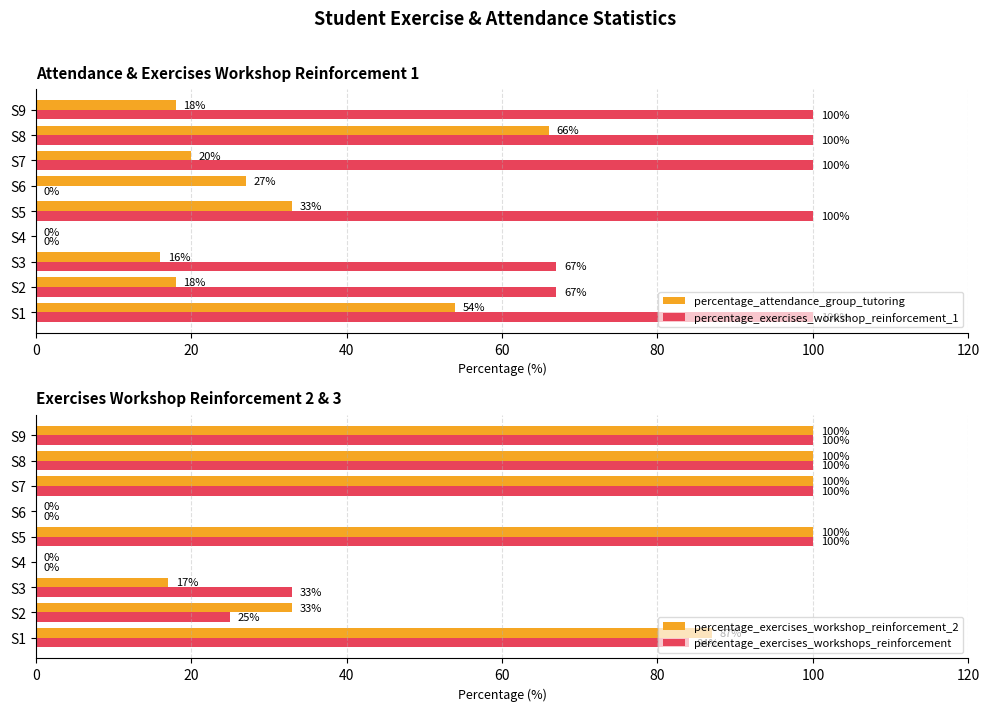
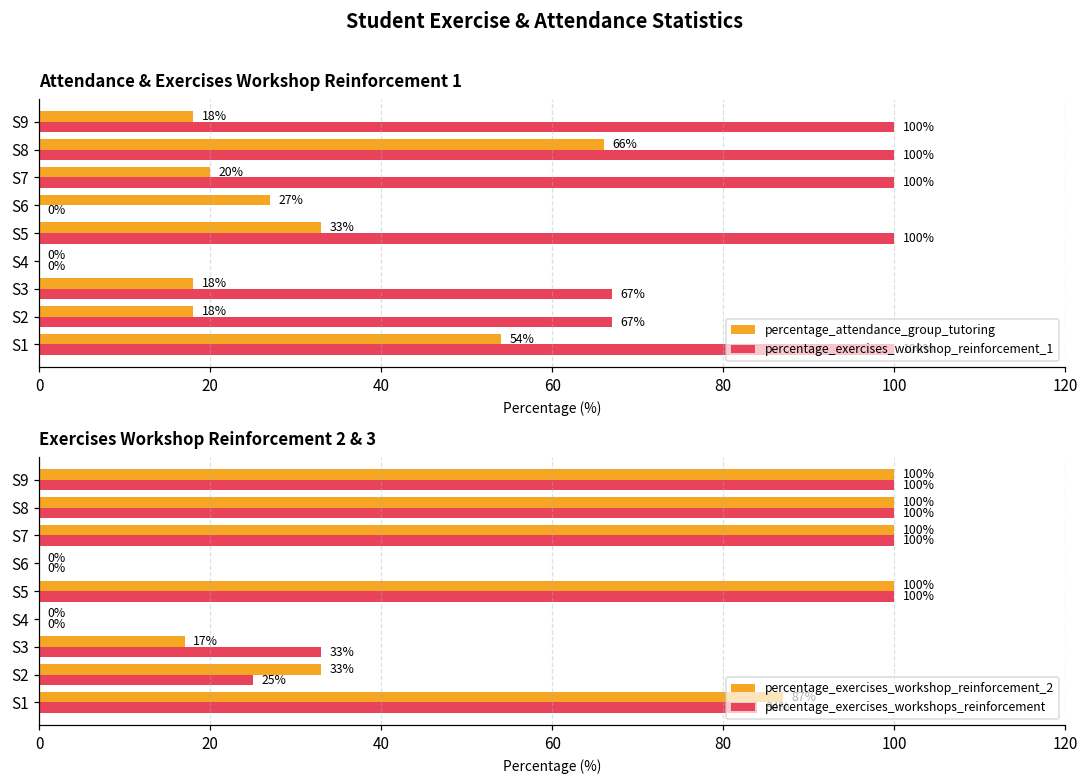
  {
    "Attendance & Exercises Workshop Reinforcement 1": {
      "percentage_attendance_group_tutoring": {
        "S9": "18%",
        "S8": "66%",
        "S7": "20%",
        "S6": "27%",
        "S5": "33%",
        "S4": "0%",
-       "S3": "16%",
+       "S3": "18%",
        "S2": "18%",
        "S1": "54%"
      },
      "percentage_exercises_workshop_reinforcement_1": {
        "S9": "100%",
        "S8": "100%",
        "S7": "100%",
        "S6": "0%",
        "S5": "100%",
        "S4": "0%",
        "S3": "67%",
        "S2": "67%"
      }
    },
    "Exercises Workshop Reinforcement 2 & 3": {
      "percentage_exercises_workshop_reinforcement_2": {
        "S9": "100%",
        "S8": "100%",
        "S7": "100%",
        "S6": "0%",
        "S5": "100%",
        "S4": "0%",
        "S3": "17%",
        "S2": "33%"
      },
      "percentage_exercises_workshops_reinforcement": {
        "S9": "100%",
        "S8": "100%",
        "S7": "100%",
        "S6": "0%",
        "S5": "100%",
        "S4": "0%",
        "S3": "33%",
        "S2": "25%"
      }
    }
  }
